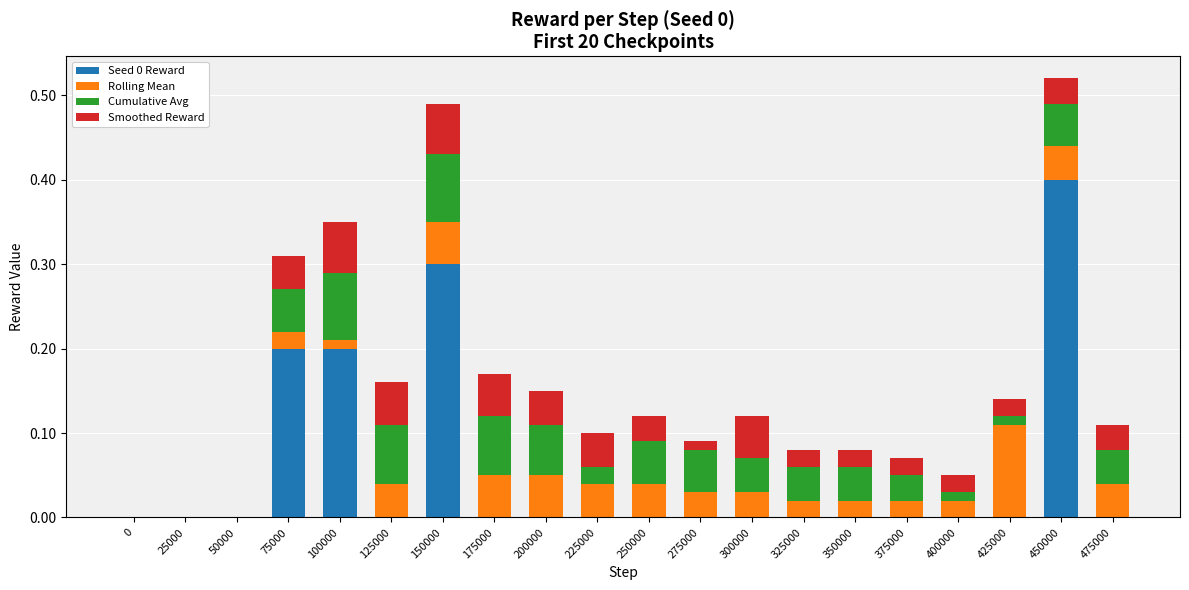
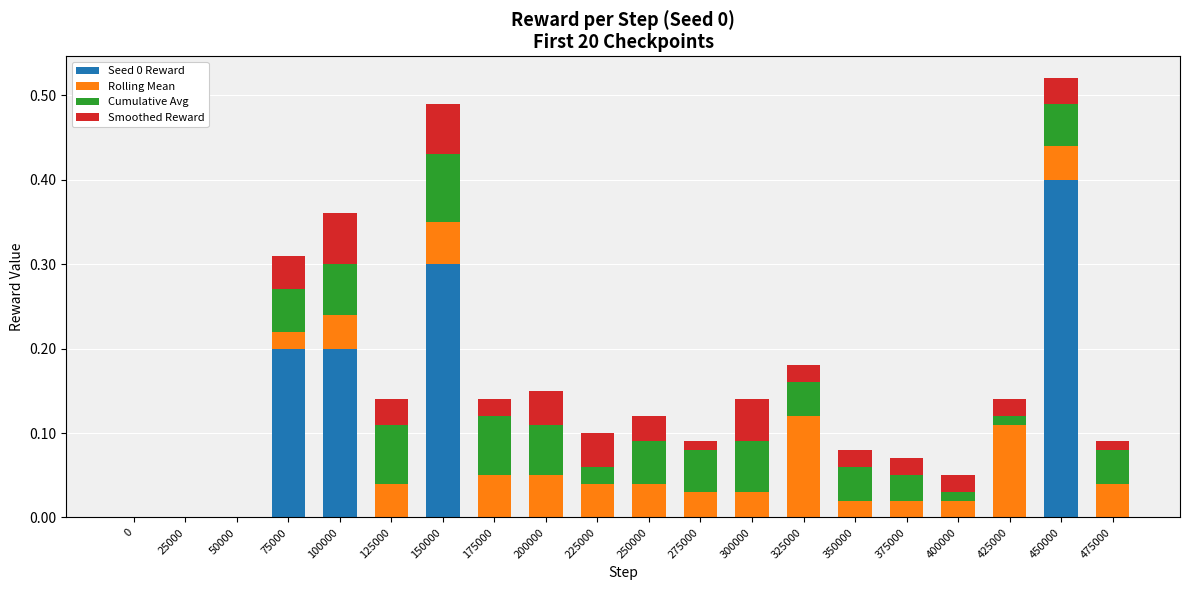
  {
    "Seed 0 Reward": {
      "0": 0.00,
      "25000": 0.00,
      "50000": 0.00,
      "75000": 0.20,
      "100000": 0.20,
      "125000": 0.00,
      "150000": 0.30,
      "175000": 0.00,
      "200000": 0.00,
      "225000": 0.00,
      "250000": 0.00,
      "275000": 0.00,
      "300000": 0.00,
      "325000": 0.00,
      "350000": 0.00,
      "375000": 0.00,
      "400000": 0.00,
      "425000": 0.00,
      "450000": 0.40,
      "475000": 0.00
    },
    "Rolling Mean": {
      "0": 0.00,
      "25000": 0.00,
      "50000": 0.00,
      "75000": 0.02,
-     "100000": 0.01,
+     "100000": 0.04,
      "125000": 0.04,
      "150000": 0.05,
      "175000": 0.05,
      "200000": 0.05,
      "225000": 0.04,
      "250000": 0.04,
      "275000": 0.03,
      "300000": 0.03,
-     "325000": 0.02,
+     "325000": 0.12,
      "350000": 0.02,
      "375000": 0.02,
      "400000": 0.02,
      "425000": 0.11,
      "450000": 0.04,
      "475000": 0.04
    },
    "Cumulative Avg": {
      "0": 0.00,
      "25000": 0.00,
      "50000": 0.00,
      "75000": 0.05,
-     "100000": 0.08,
+     "100000": 0.06,
      "125000": 0.07,
      "150000": 0.08,
      "175000": 0.07,
      "200000": 0.06,
      "225000": 0.02,
      "250000": 0.05,
      "275000": 0.05,
-     "300000": 0.04,
+     "300000": 0.06,
      "325000": 0.04,
      "350000": 0.04,
      "375000": 0.03,
      "400000": 0.01,
      "425000": 0.01,
      "450000": 0.05,
      "475000": 0.04
    },
    "Smoothed Reward": {
      "0": 0.00,
      "25000": 0.00,
      "50000": 0.00,
      "75000": 0.04,
      "100000": 0.06,
-     "125000": 0.05,
+     "125000": 0.03,
      "150000": 0.06,
-     "175000": 0.05,
+     "175000": 0.02,
      "200000": 0.04,
      "225000": 0.04,
      "250000": 0.03,
      "275000": 0.01,
      "300000": 0.05,
      "325000": 0.02,
      "350000": 0.02,
      "375000": 0.02,
      "400000": 0.02,
      "425000": 0.02,
      "450000": 0.03,
-     "475000": 0.03
+     "475000": 0.01
    }
  }
